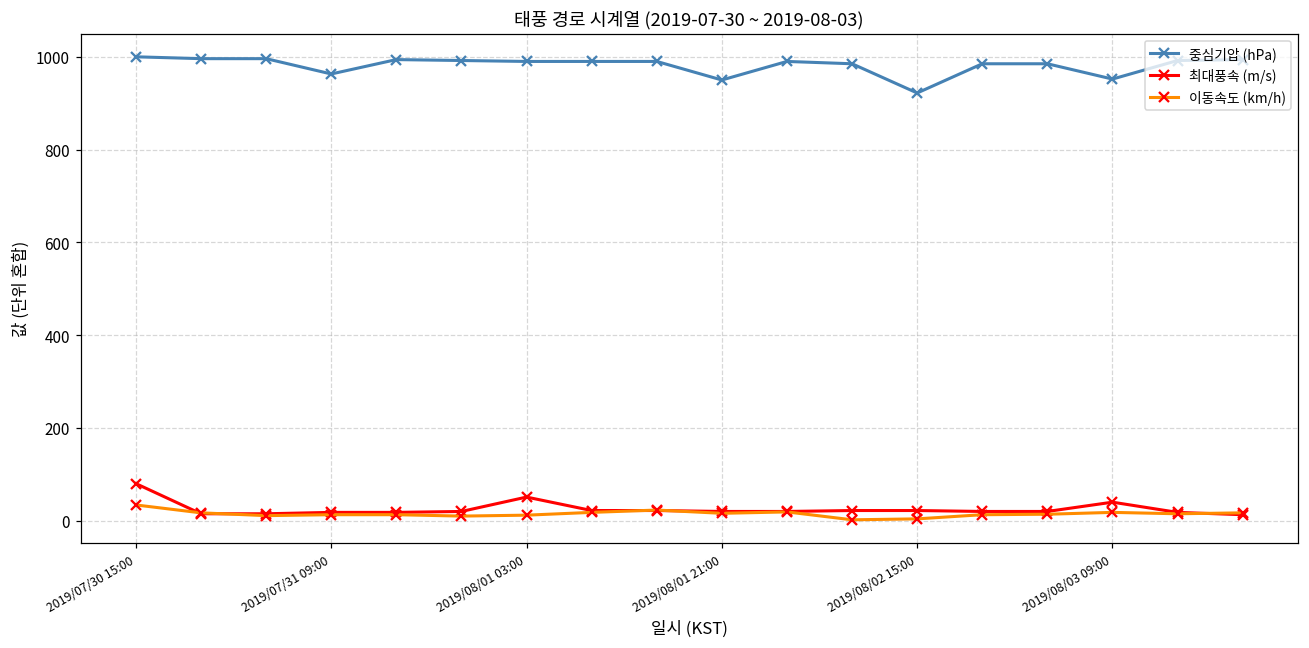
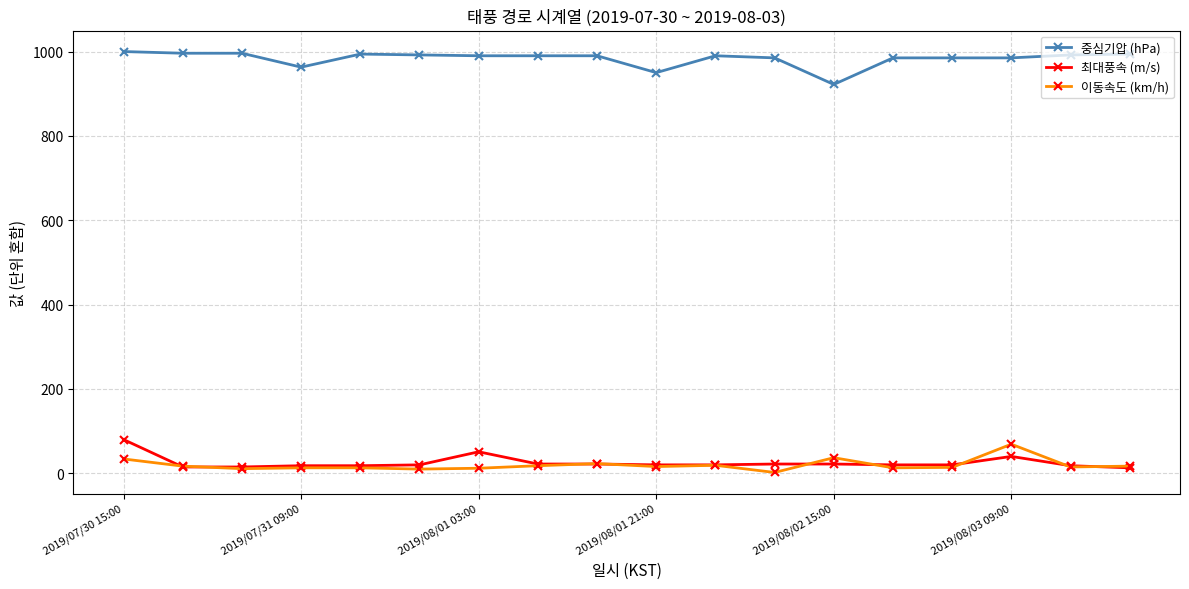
  {
    "중심기압 (hPa)": {
      "2019/07/30 15:00": 1000,
      "2019/07/31 09:00": 960,
      "2019/08/01 03:00": 990,
      "2019/08/01 21:00": 950,
      "2019/08/02 15:00": 920,
-     "2019/08/03 09:00": 950
+     "2019/08/03 09:00": 990
    },
    "최대풍속 (m/s)": {
      "2019/07/30 15:00": 80,
      "2019/08/01 03:00": 50,
      "2019/08/02 15:00": 20,
      "2019/08/03 09:00": 40
    },
    "이동속도 (km/h)": {
      "2019/07/30 15:00": 30,
      "2019/08/01 03:00": 10,
-     "2019/08/02 15:00": 0,
-     "2019/08/03 09:00": 20
+     "2019/08/02 15:00": 40,
+     "2019/08/03 09:00": 70
    }
  }
